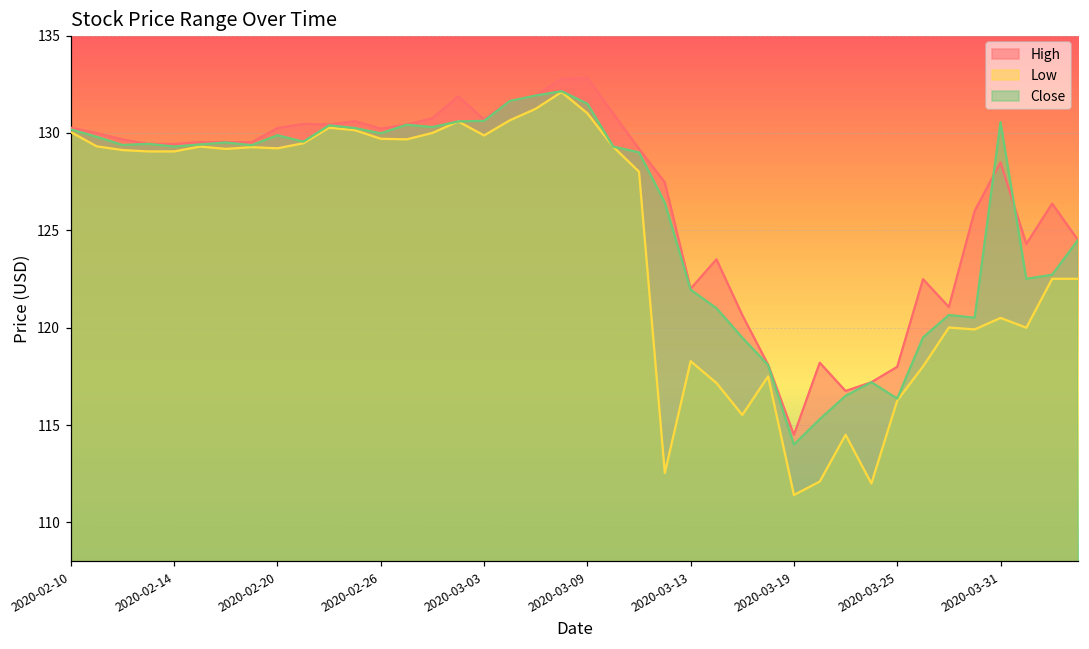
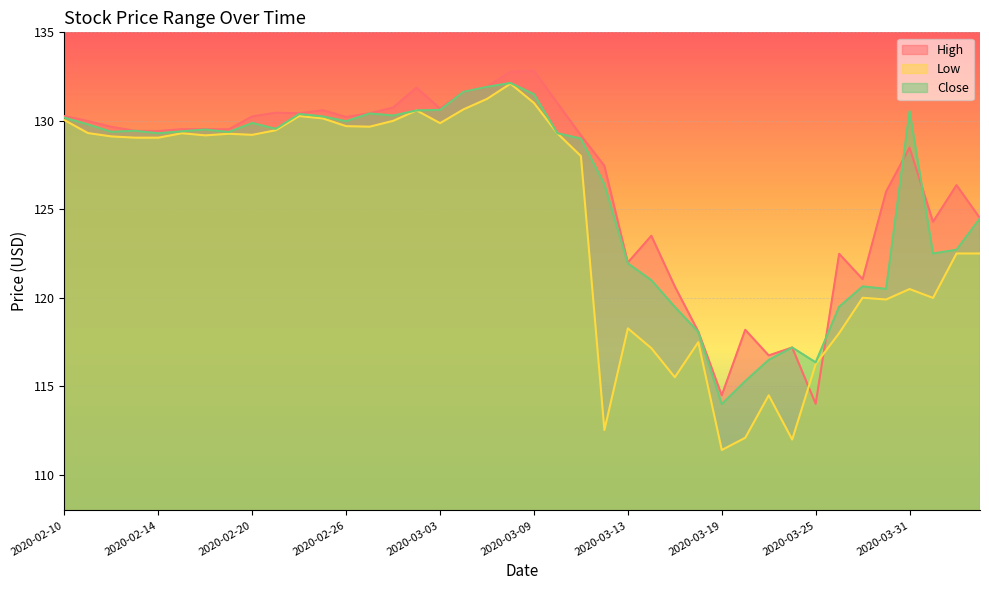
  {
    "High": {
      "2020-02-20": 130.3,
      "2020-02-26": 130.2,
      "2020-03-09": 132.8,
      "2020-03-19": 114.5,
-     "2020-03-25": 118.0,
+     "2020-03-25": 114.0,
      "2020-03-31": 128.5
    },
    "Low": {
      "2020-02-14": 129.1,
      "2020-02-20": 129.2,
      "2020-02-26": 129.7,
      "2020-03-03": 129.9,
      "2020-03-09": 131.0,
      "2020-03-13": 118.3,
      "2020-03-19": 111.4,
      "2020-03-31": 120.5
    },
    "Close": {
      "2020-02-20": 129.9,
      "2020-02-26": 130.0,
      "2020-03-09": 131.5,
      "2020-03-19": 114.0,
      "2020-03-31": 130.6
    }
  }
